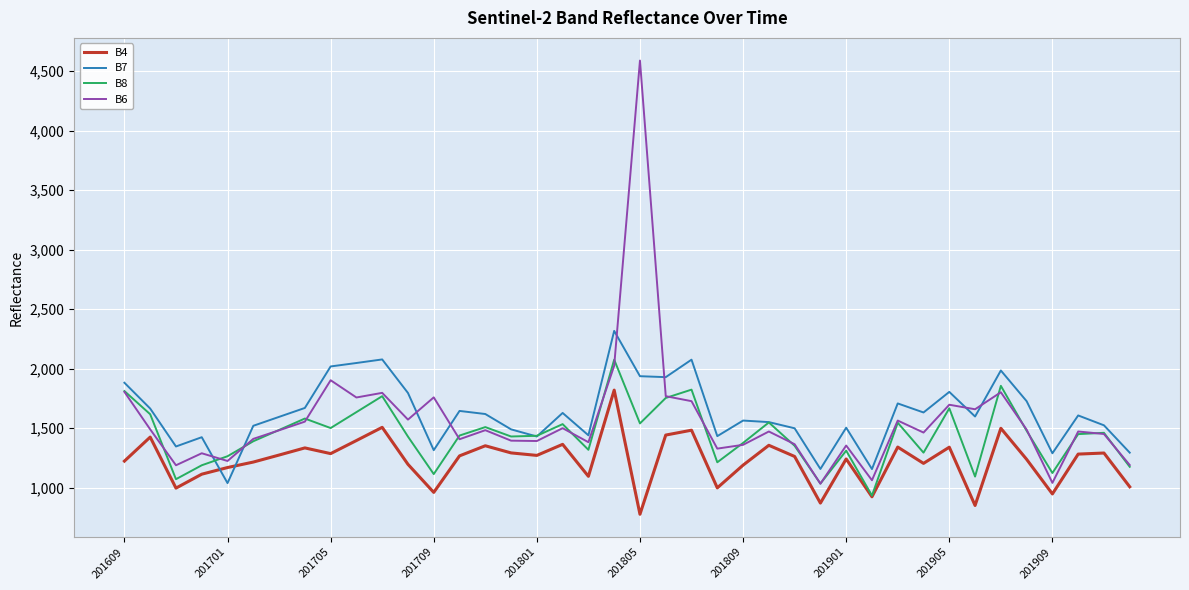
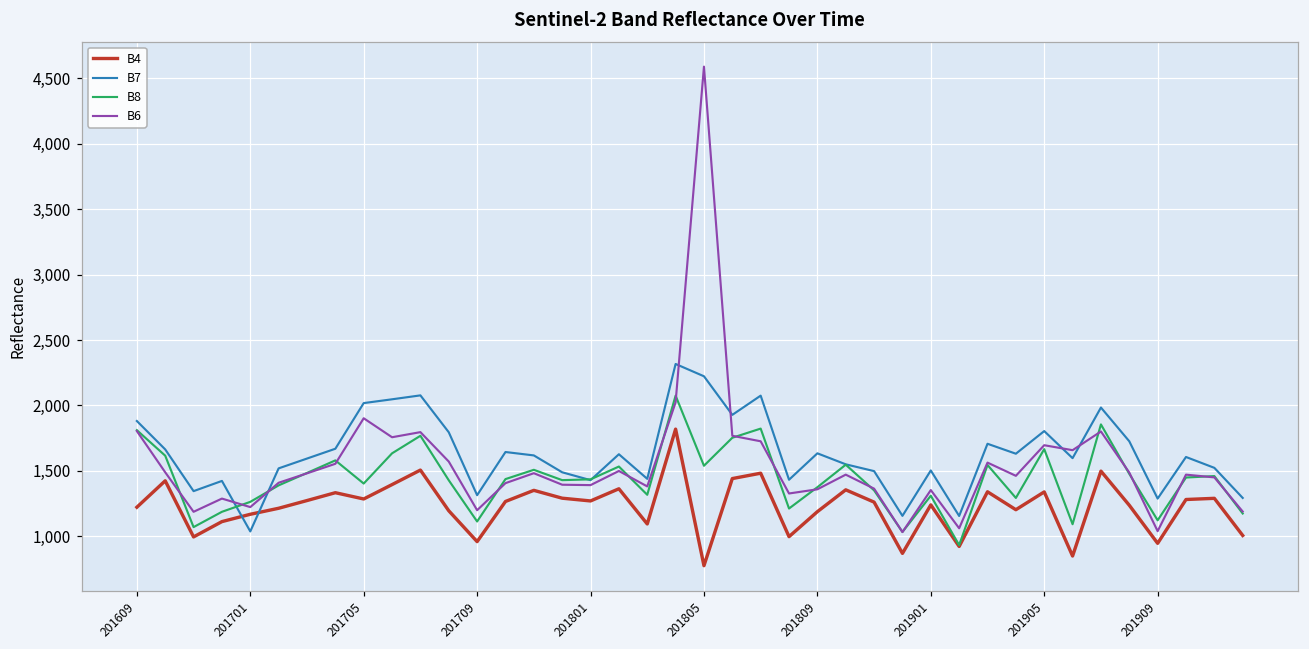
  {
    "B4": {
      "201609": "1,220",
      "201701": "1,170",
      "201705": "1,290",
      "201709": "960",
      "201801": "1,270",
      "201805": "780",
      "201809": "1,190",
      "201901": "1,240",
      "201905": "1,340",
      "201909": "950"
    },
    "B7": {
      "201609": "1,880",
      "201701": "1,040",
      "201705": "2,020",
      "201709": "1,310",
-     "201805": "1,940",
-     "201809": "1,560",
+     "201805": "2,220",
+     "201809": "1,630",
      "201901": "1,500",
      "201905": "1,800",
      "201909": "1,290"
    },
    "B8": {
      "201701": "1,260",
-     "201705": "1,500",
+     "201705": "1,400",
      "201709": "1,110",
      "201805": "1,540",
      "201901": "1,310",
      "201905": "1,670",
      "201909": "1,120"
    },
    "B6": {
      "201701": "1,220",
      "201705": "1,900",
-     "201709": "1,760",
+     "201709": "1,200",
      "201801": "1,390",
      "201805": "4,590",
      "201901": "1,350",
      "201905": "1,700",
      "201909": "1,040"
    }
  }
